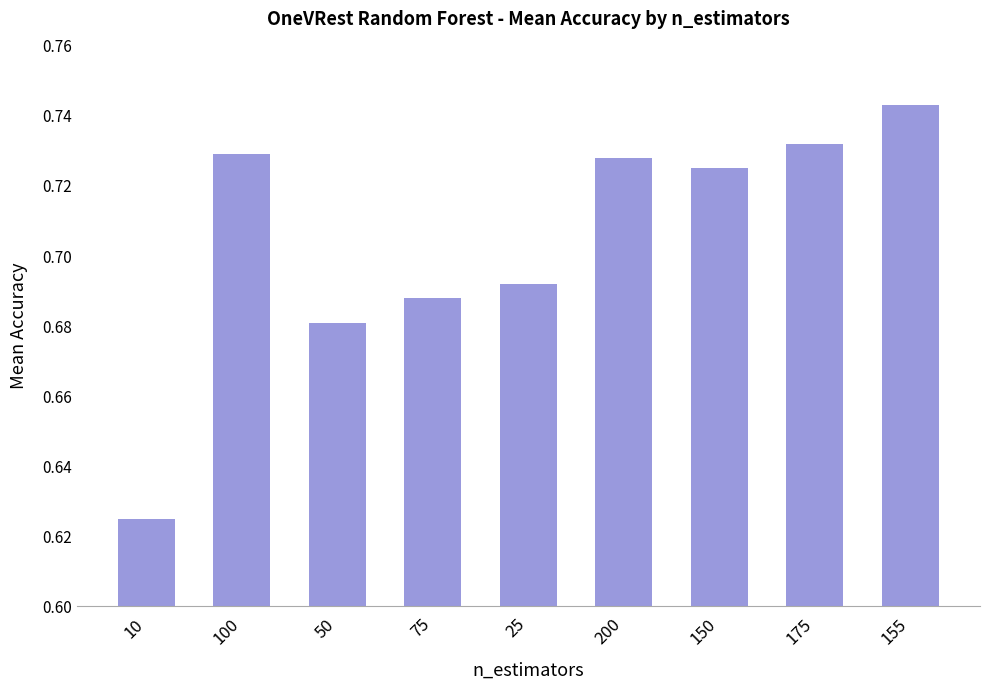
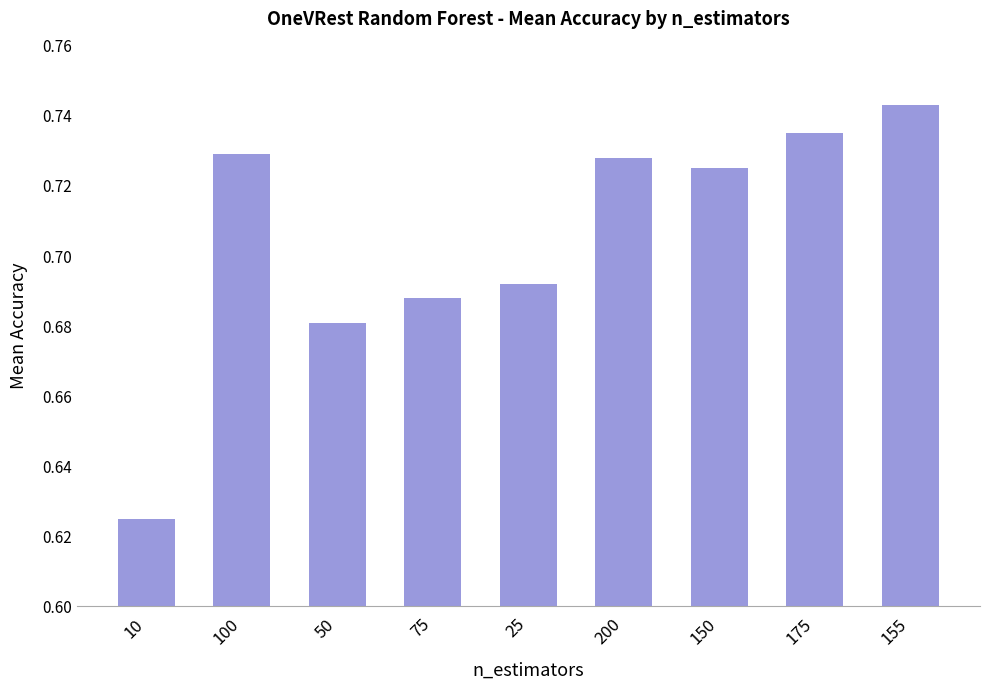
  {
    "10": 0.625,
    "100": 0.729,
    "50": 0.681,
    "75": 0.688,
    "25": 0.692,
    "200": 0.728,
    "150": 0.725,
-   "175": 0.732,
+   "175": 0.735,
    "155": 0.743
  }
